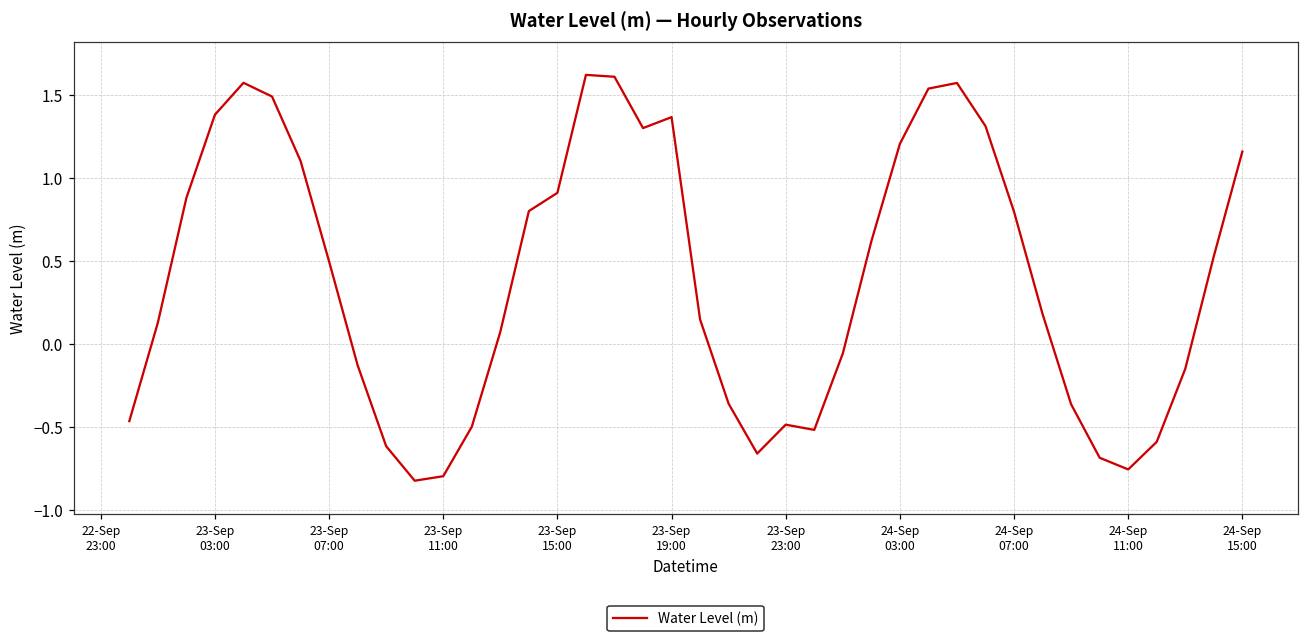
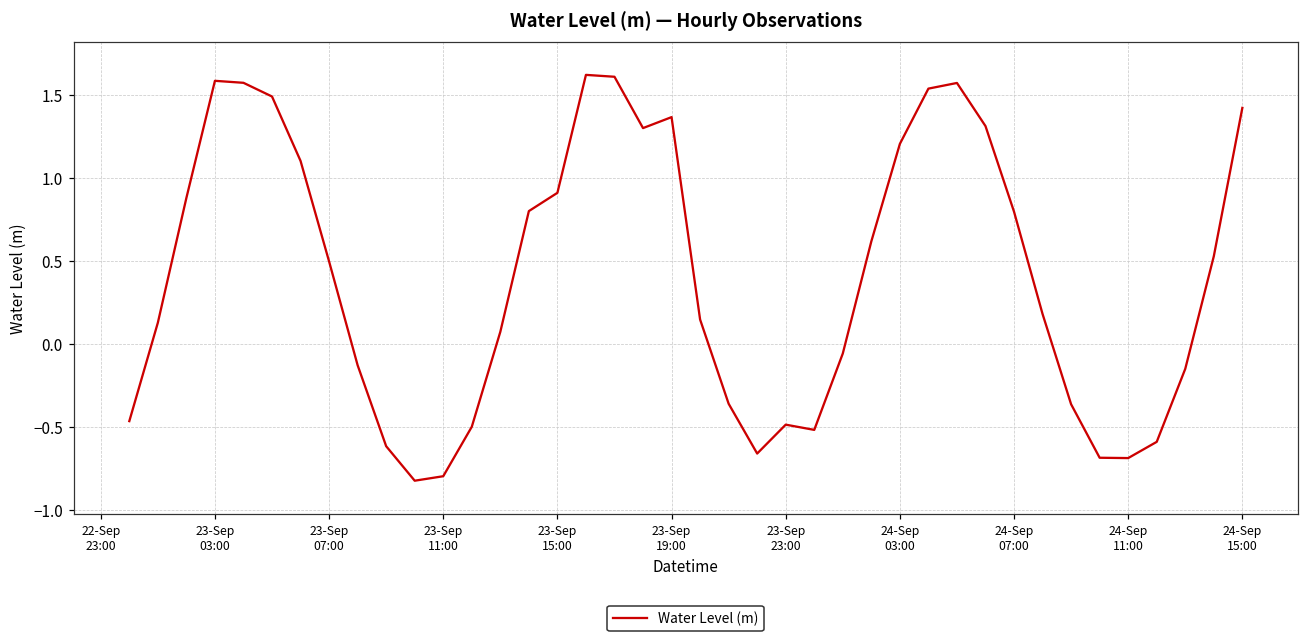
  {
-   "23-Sep 03:00": 1.38,
+   "23-Sep 03:00": 1.59,
    "23-Sep 07:00": 0.50,
    "23-Sep 11:00": -0.80,
    "23-Sep 15:00": 0.91,
    "23-Sep 19:00": 1.37,
    "23-Sep 23:00": -0.49,
    "24-Sep 03:00": 1.21,
    "24-Sep 07:00": 0.80,
-   "24-Sep 11:00": -0.76,
-   "24-Sep 15:00": 1.16
+   "24-Sep 11:00": -0.69,
+   "24-Sep 15:00": 1.42
  }
